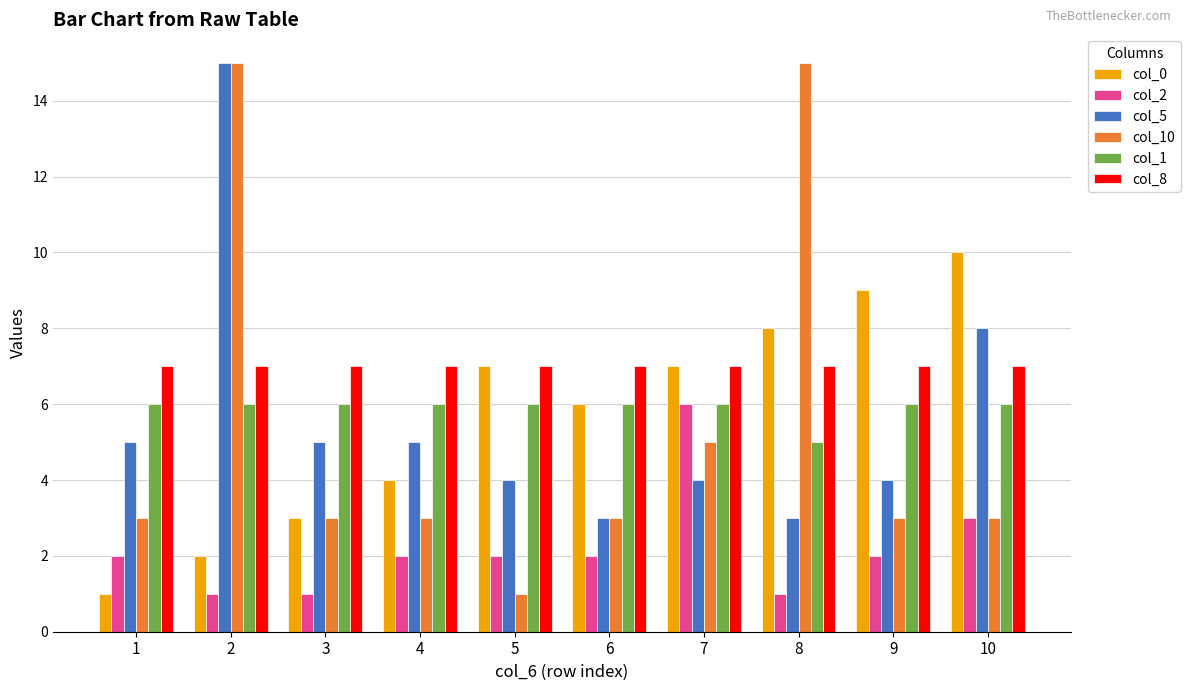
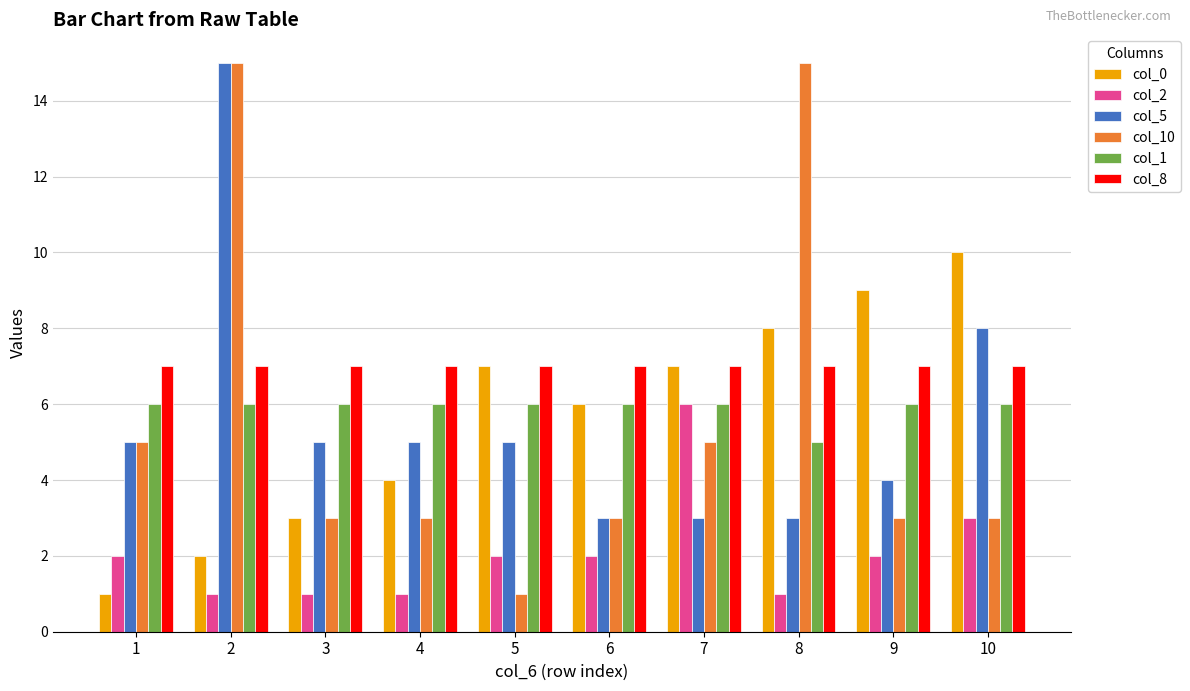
  {
    "col_0": {
      "1": 1,
      "2": 2,
      "3": 3,
      "4": 4,
      "5": 7,
      "6": 6,
      "7": 7,
      "8": 8,
      "9": 9,
      "10": 10
    },
    "col_2": {
      "1": 2,
      "2": 1,
      "3": 1,
-     "4": 2,
+     "4": 1,
      "5": 2,
      "6": 2,
      "7": 6,
      "8": 1,
      "9": 2,
      "10": 3
    },
    "col_5": {
      "1": 5,
      "2": 15,
      "3": 5,
      "4": 5,
-     "5": 4,
+     "5": 5,
      "6": 3,
-     "7": 4,
+     "7": 3,
      "8": 3,
      "9": 4,
      "10": 8
    },
    "col_10": {
-     "1": 3,
+     "1": 5,
      "2": 15,
      "3": 3,
      "4": 3,
      "5": 1,
      "6": 3,
      "7": 5,
      "8": 15,
      "9": 3,
      "10": 3
    },
    "col_1": {
      "1": 6,
      "2": 6,
      "3": 6,
      "4": 6,
      "5": 6,
      "6": 6,
      "7": 6,
      "8": 5,
      "9": 6,
      "10": 6
    },
    "col_8": {
      "1": 7,
      "2": 7,
      "3": 7,
      "4": 7,
      "5": 7,
      "6": 7,
      "7": 7,
      "8": 7,
      "9": 7,
      "10": 7
    }
  }
